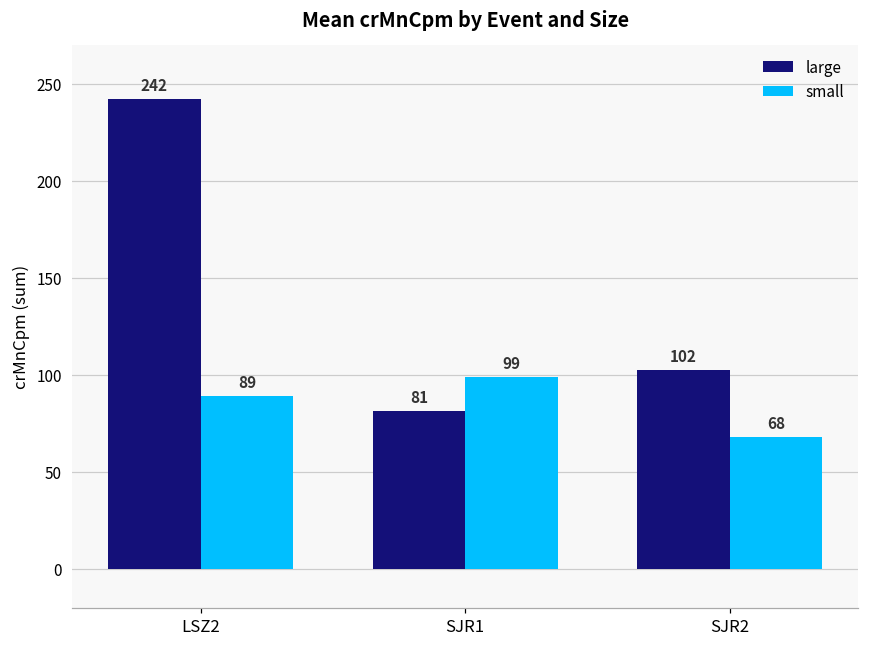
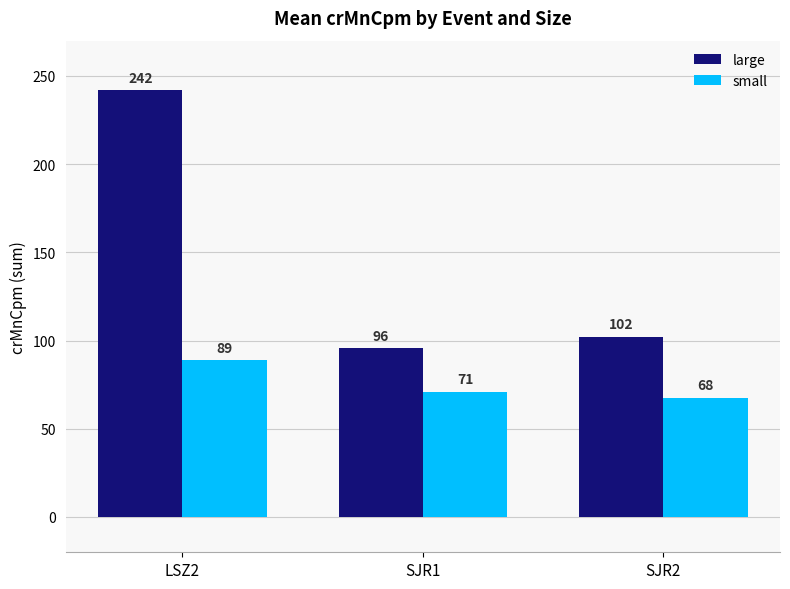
  {
    "large": {
      "LSZ2": 242,
-     "SJR1": 81,
+     "SJR1": 96,
      "SJR2": 102
    },
    "small": {
      "LSZ2": 89,
-     "SJR1": 99,
+     "SJR1": 71,
      "SJR2": 68
    }
  }
